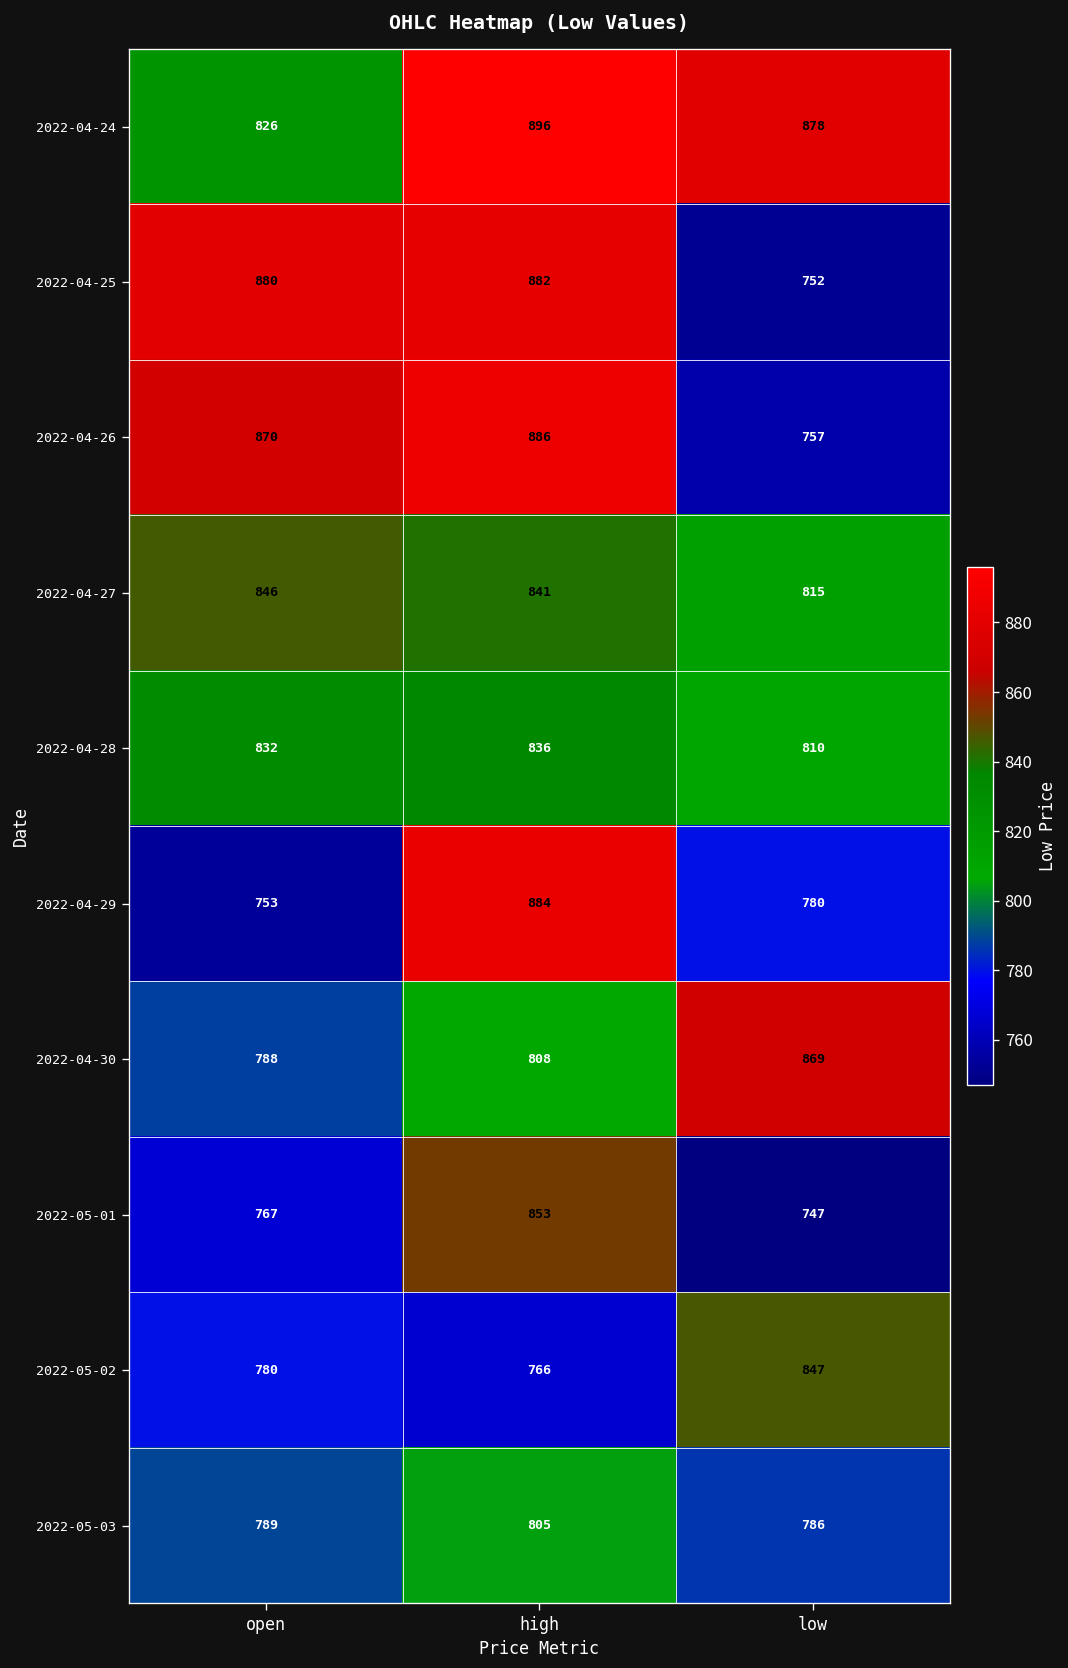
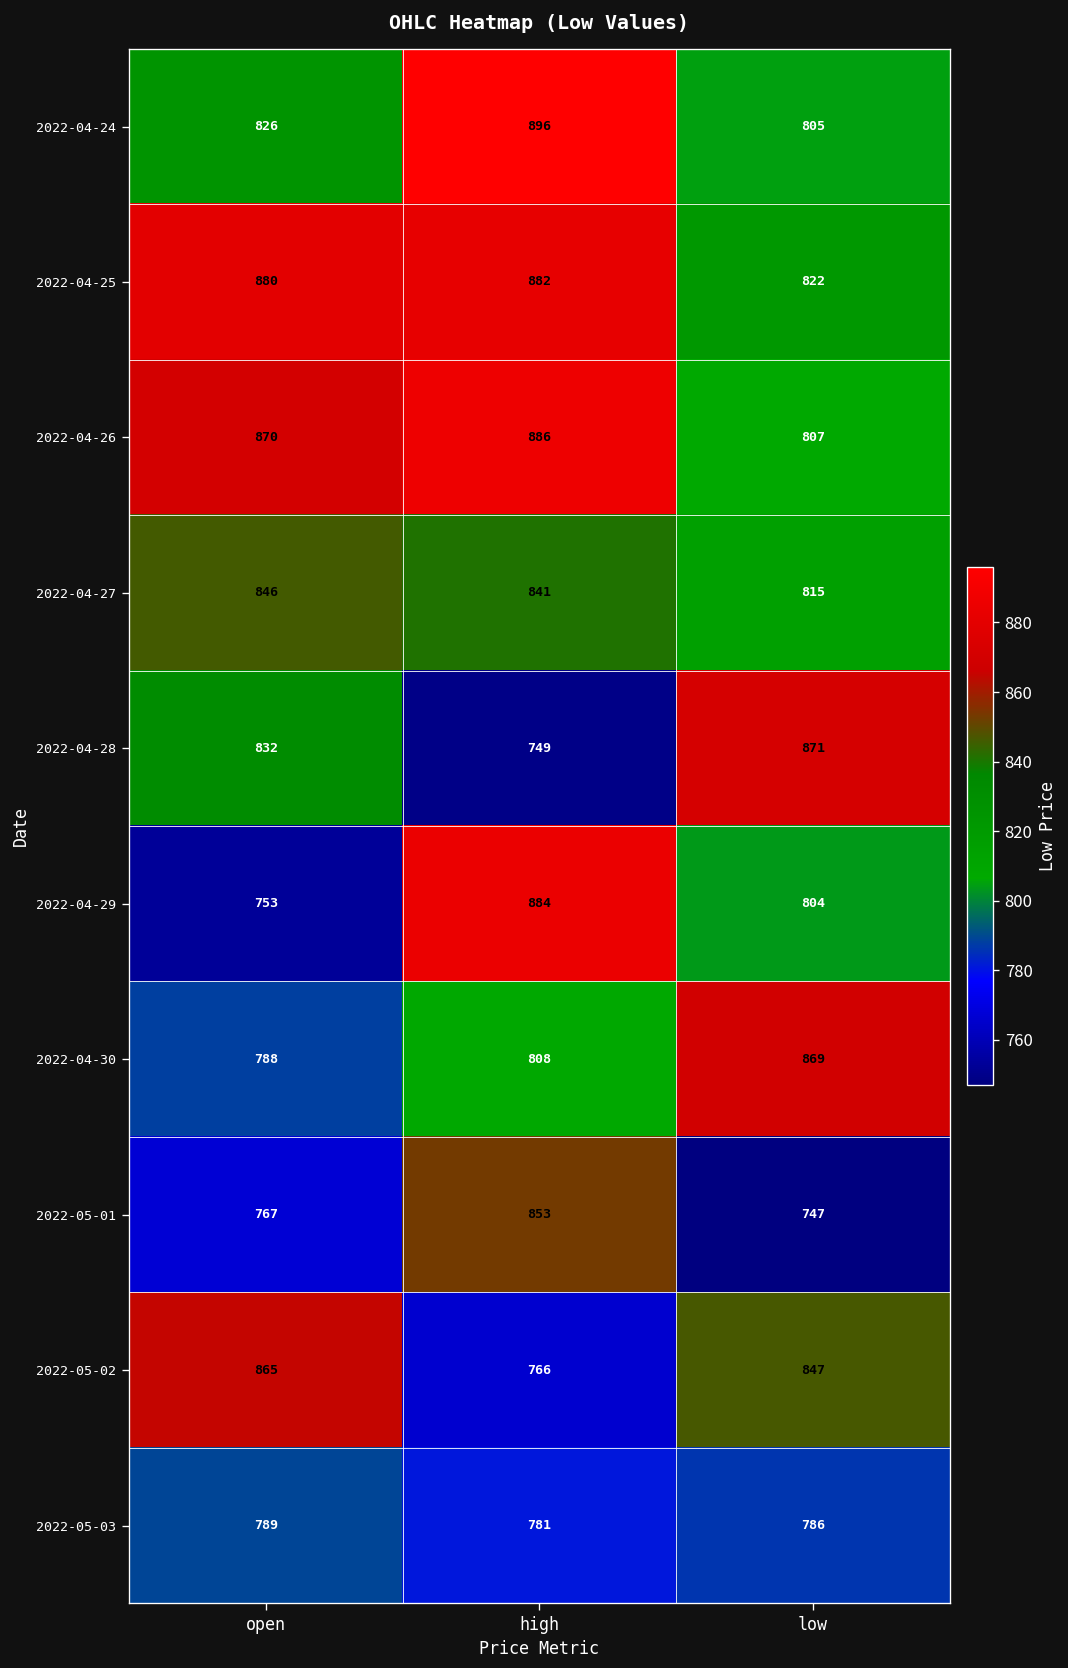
  {
    "2022-04-24": {
      "open": 826,
      "high": 896,
-     "low": 878
+     "low": 805
    },
    "2022-04-25": {
      "open": 880,
      "high": 882,
-     "low": 752
+     "low": 822
    },
    "2022-04-26": {
      "open": 870,
      "high": 886,
-     "low": 757
+     "low": 807
    },
    "2022-04-27": {
      "open": 846,
      "high": 841,
      "low": 815
    },
    "2022-04-28": {
      "open": 832,
-     "high": 836,
-     "low": 810
+     "high": 749,
+     "low": 871
    },
    "2022-04-29": {
      "open": 753,
      "high": 884,
-     "low": 780
+     "low": 804
    },
    "2022-04-30": {
      "open": 788,
      "high": 808,
      "low": 869
    },
    "2022-05-01": {
      "open": 767,
      "high": 853,
      "low": 747
    },
    "2022-05-02": {
-     "open": 780,
+     "open": 865,
      "high": 766,
      "low": 847
    },
    "2022-05-03": {
      "open": 789,
-     "high": 805,
+     "high": 781,
      "low": 786
    }
  }
